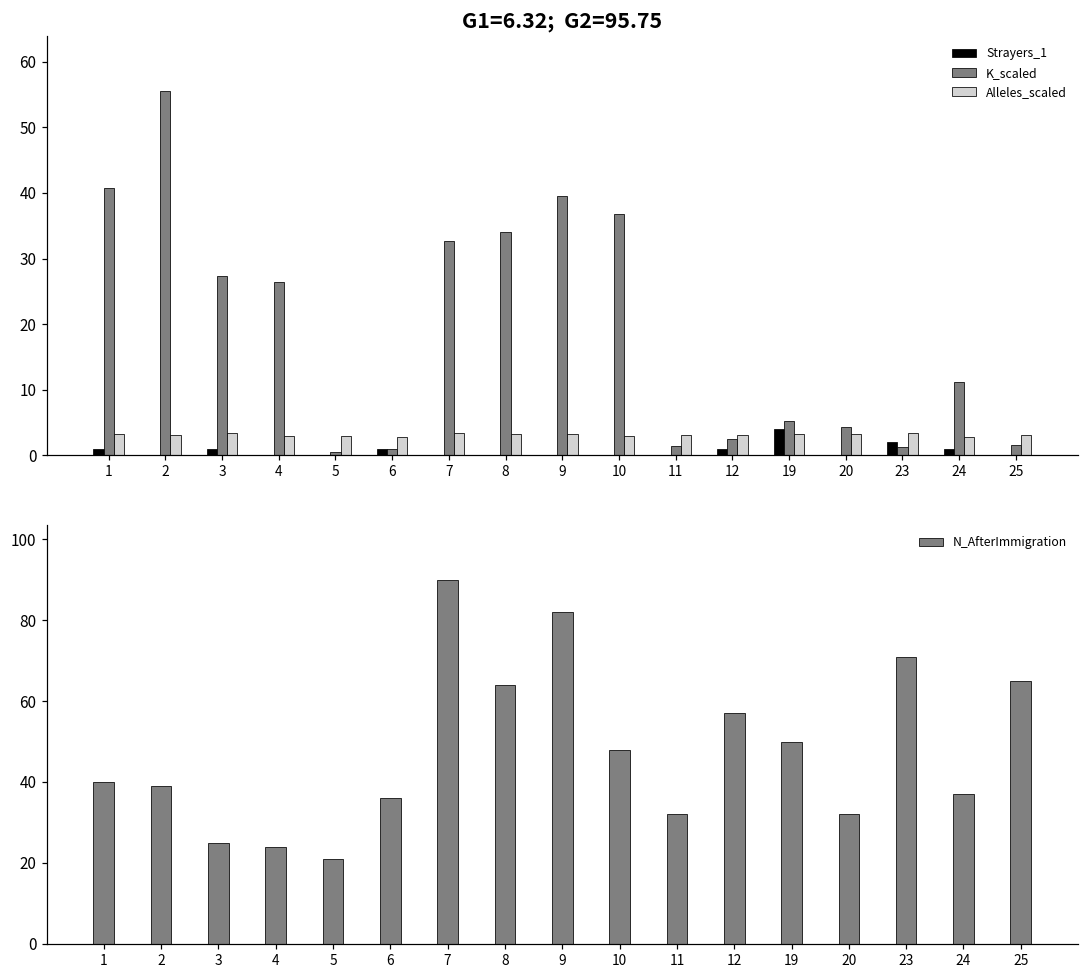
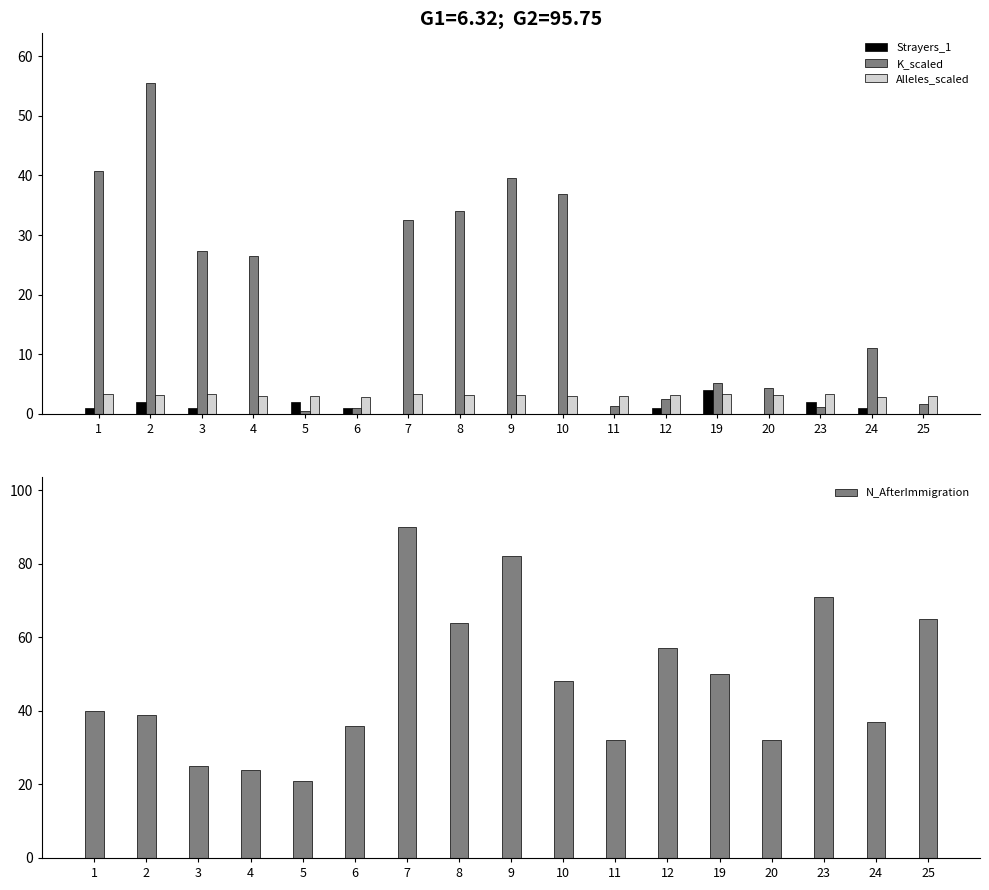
  {
    "G1=6.32; G2=95.75": {
      "Strayers_1": {
        "1": 1,
-       "2": 0,
+       "2": 2,
        "3": 1,
        "4": 0,
-       "5": 0,
+       "5": 2,
        "6": 1,
        "7": 0,
        "8": 0,
        "9": 0,
        "10": 0,
        "11": 0,
        "12": 1,
        "19": 4,
        "20": 0,
        "23": 2,
        "24": 1,
        "25": 0
      },
      "K_scaled": {
        "1": 41,
        "2": 56,
        "3": 27,
        "4": 26,
        "5": 0,
        "6": 1,
        "7": 33,
        "8": 34,
        "9": 40,
        "10": 37,
        "11": 1,
        "12": 3,
        "19": 5,
        "20": 4,
        "23": 1,
        "24": 11,
        "25": 2
      },
      "Alleles_scaled": {
        "1": 3,
        "2": 3,
        "3": 3,
        "4": 3,
        "5": 3,
        "6": 3,
        "7": 3,
        "8": 3,
        "9": 3,
        "10": 3,
        "11": 3,
        "12": 3,
        "19": 3,
        "20": 3,
        "23": 3,
        "24": 3,
        "25": 3
      }
    }
  }
